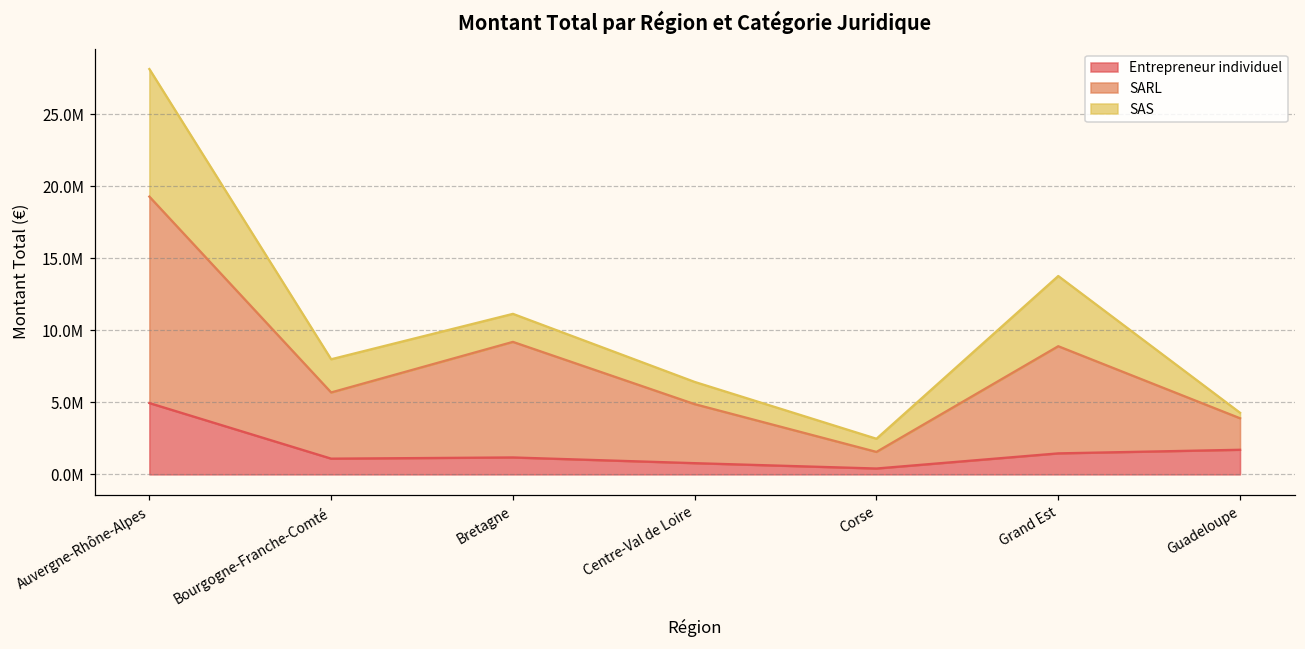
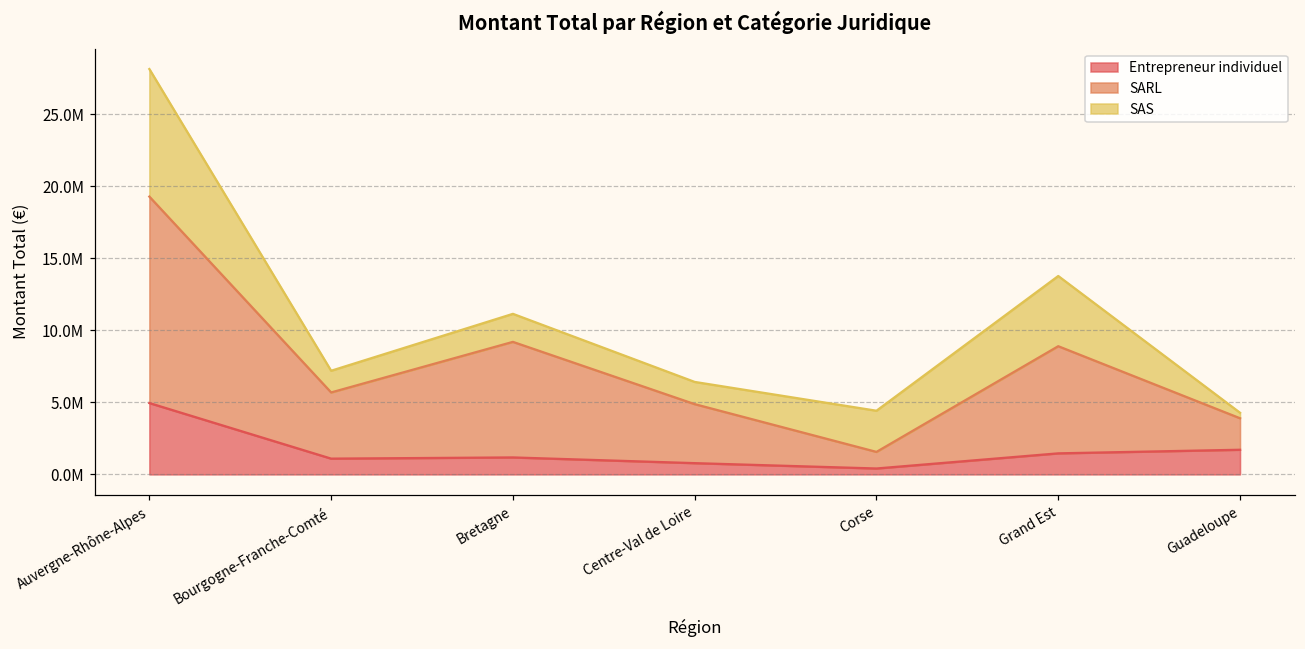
  {
    "SAS": {
      "Auvergne-Rhône-Alpes": 8900000,
-     "Bourgogne-Franche-Comté": 2300000,
+     "Bourgogne-Franche-Comté": 1500000,
      "Bretagne": 1900000,
      "Centre-Val de Loire": 1500000,
-     "Corse": 900000,
+     "Corse": 2900000,
      "Grand Est": 4900000,
      "Guadeloupe": 400000
    }
  }
